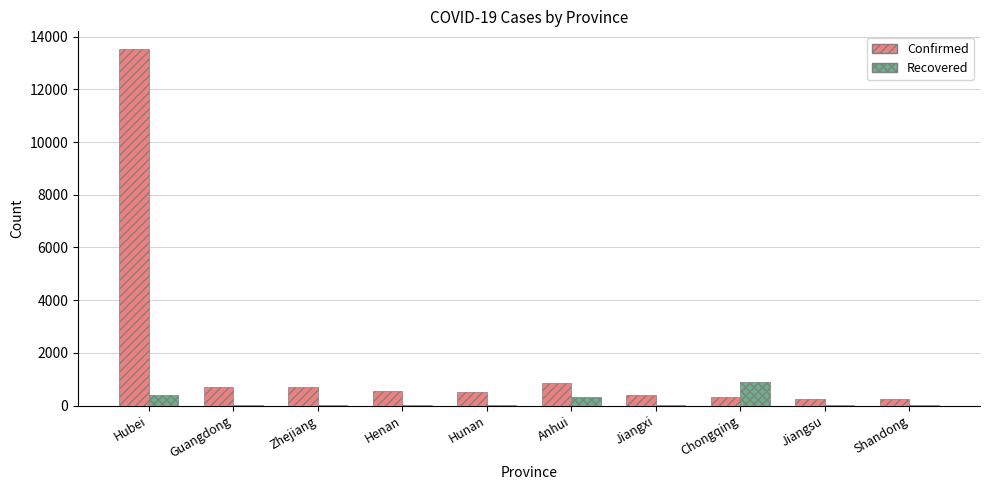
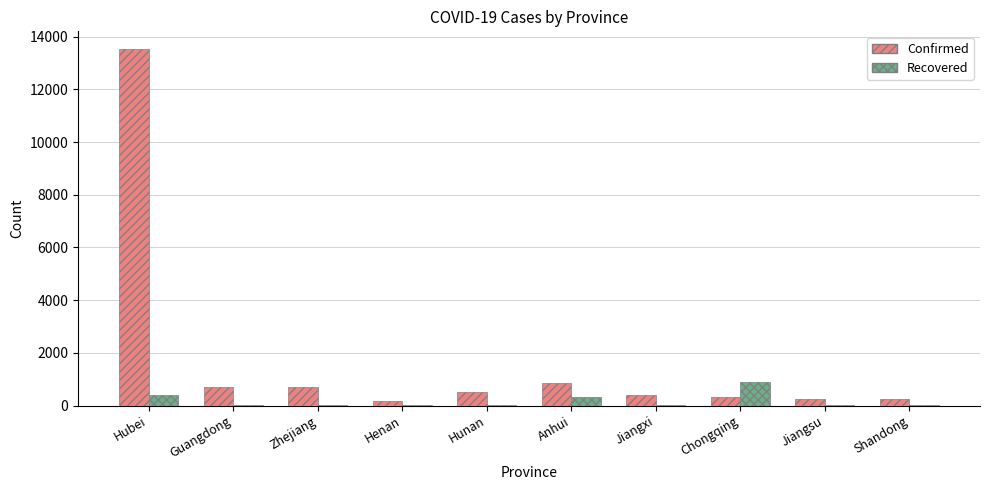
  {
    "Confirmed": {
      "Hubei": 13500,
      "Guangdong": 700,
      "Zhejiang": 700,
-     "Henan": 600,
+     "Henan": 200,
      "Hunan": 500,
      "Anhui": 900,
      "Jiangxi": 400,
      "Chongqing": 300,
      "Jiangsu": 300,
      "Shandong": 300
    },
    "Recovered": {
      "Hubei": 400,
      "Anhui": 300,
      "Chongqing": 900
    }
  }
